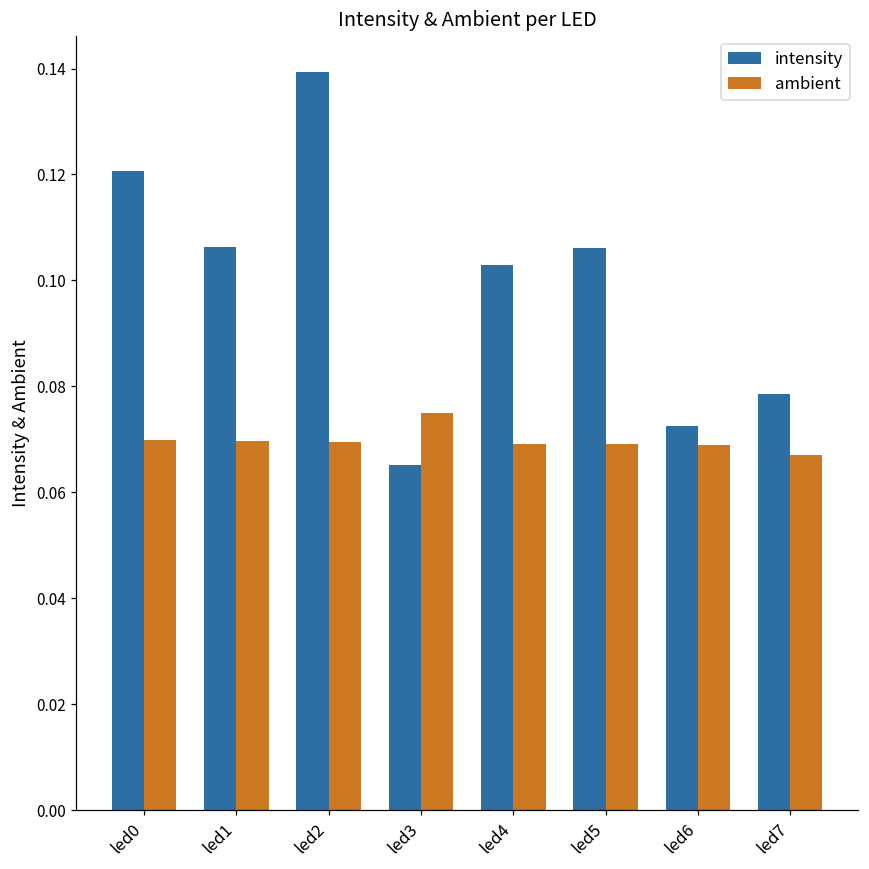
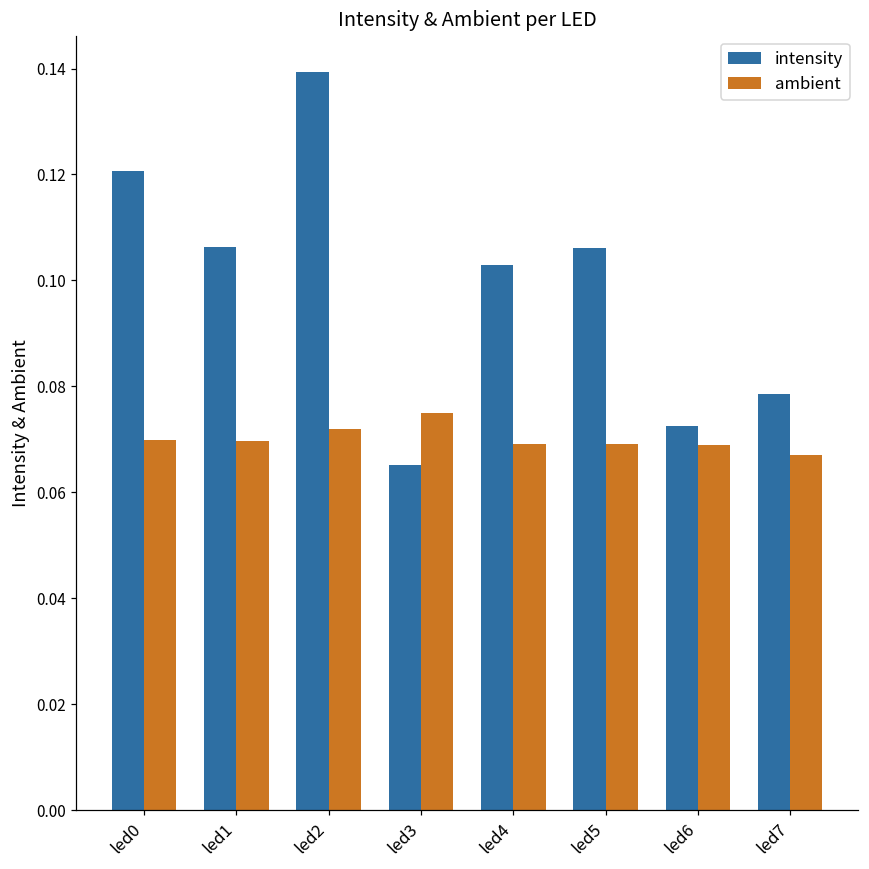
  {
    "intensity": {
      "led0": 0.121,
      "led1": 0.106,
      "led2": 0.139,
      "led3": 0.065,
      "led4": 0.103,
      "led5": 0.106,
      "led6": 0.073,
      "led7": 0.079
    },
    "ambient": {
      "led0": 0.070,
      "led1": 0.070,
-     "led2": 0.069,
+     "led2": 0.072,
      "led3": 0.075,
      "led4": 0.069,
      "led5": 0.069,
      "led6": 0.069,
      "led7": 0.067
    }
  }
